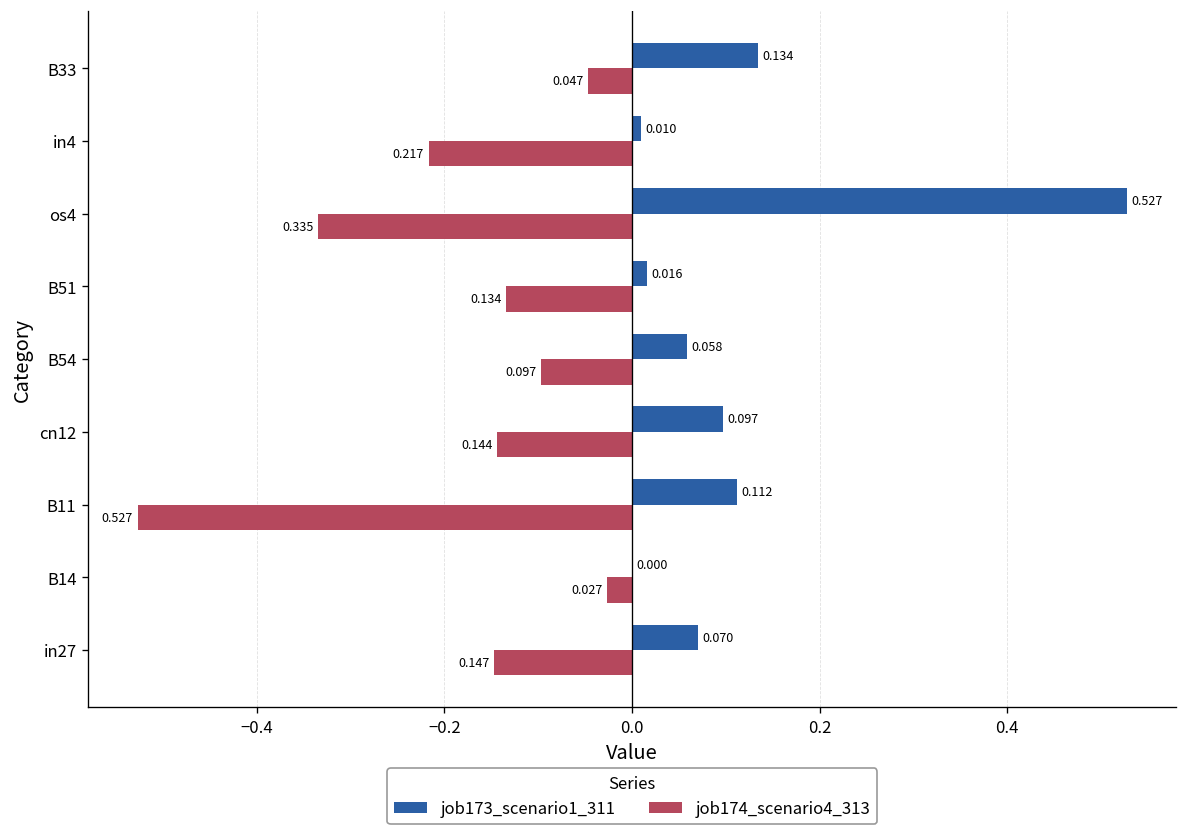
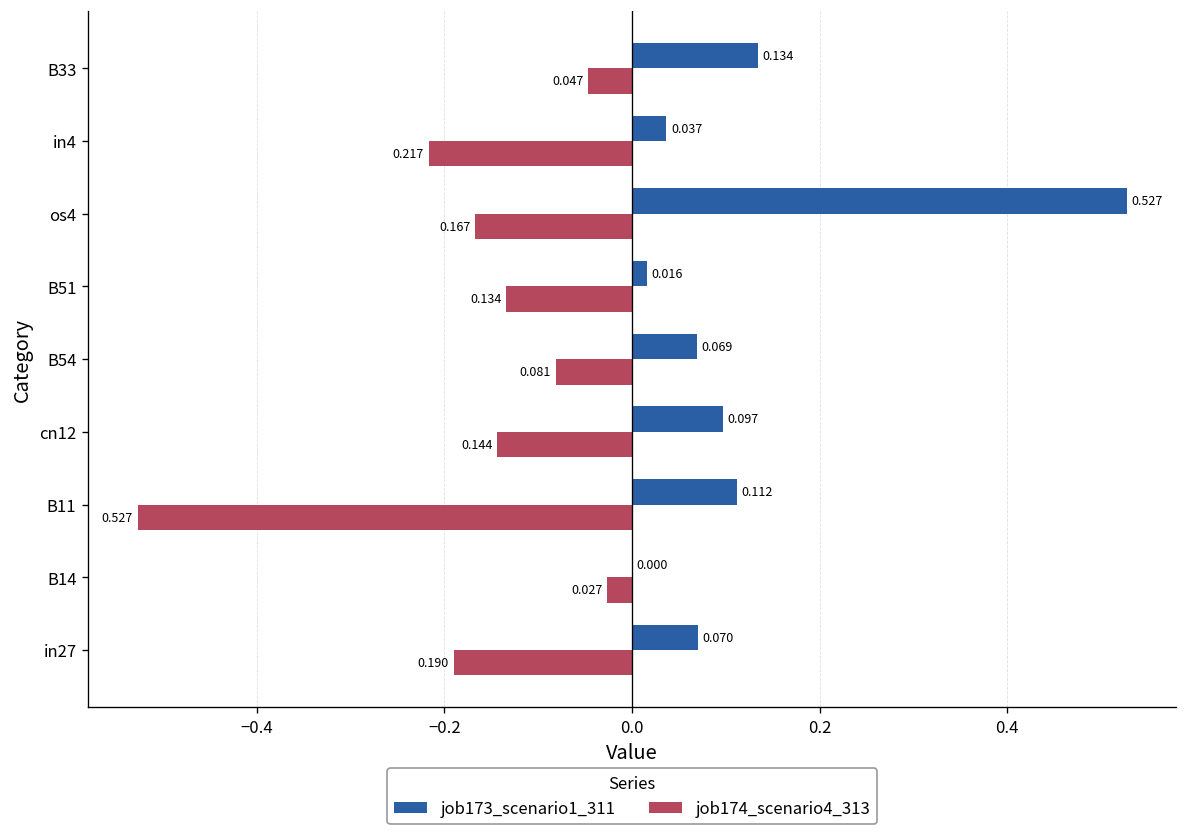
  {
    "job173_scenario1_311": {
      "B33": 0.134,
-     "in4": 0.010,
+     "in4": 0.037,
      "os4": 0.527,
      "B51": 0.016,
-     "B54": 0.058,
+     "B54": 0.069,
      "cn12": 0.097,
      "B11": 0.112,
      "B14": 0.000,
      "in27": 0.070
    },
    "job174_scenario4_313": {
-     "os4": 0.335,
-     "B54": 0.097,
-     "in27": 0.147
+     "os4": 0.167,
+     "B54": 0.081,
+     "in27": 0.190
    }
  }
